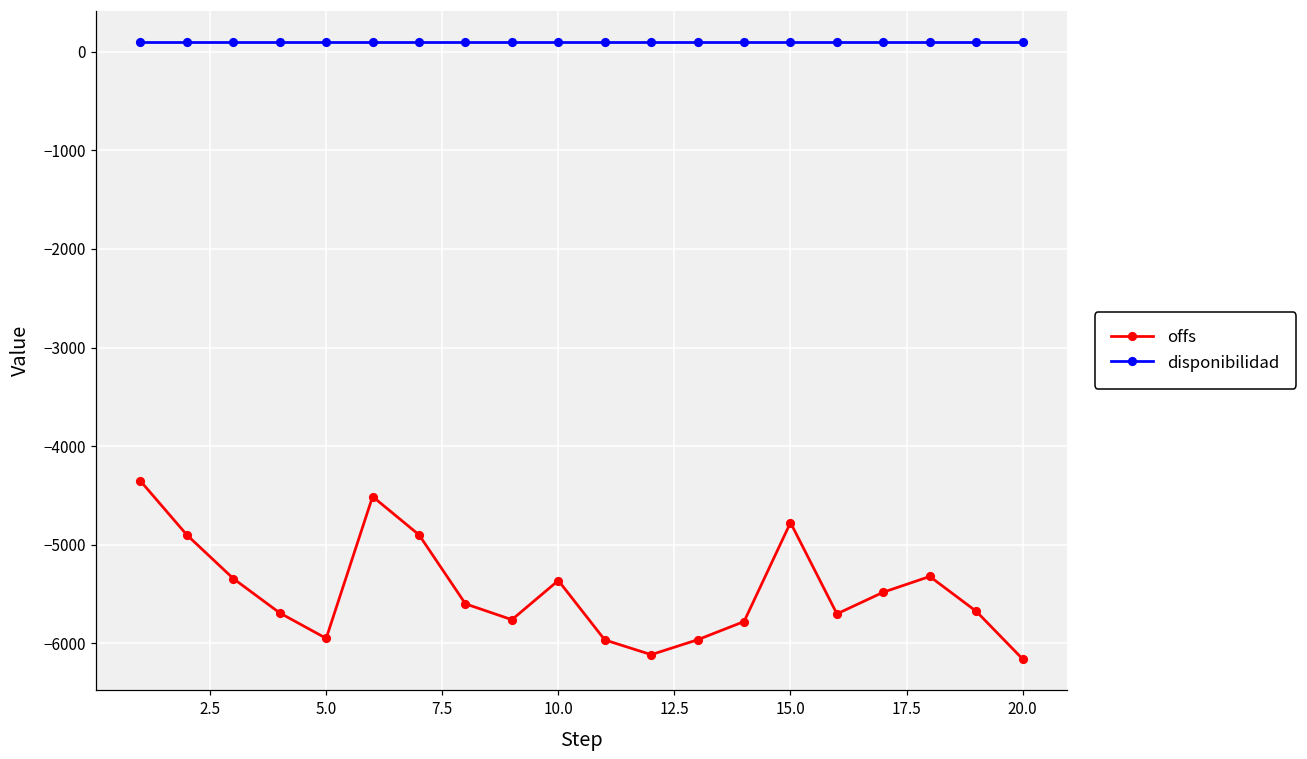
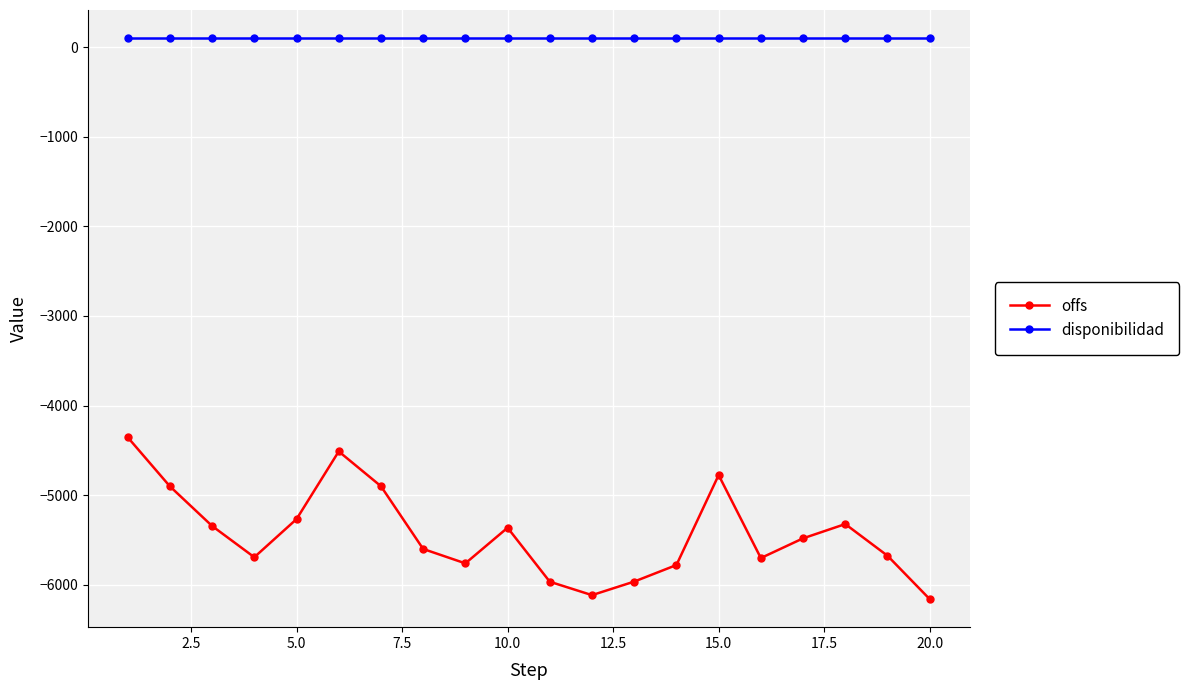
  {
    "offs": {
-     "5.0": -5900,
+     "5.0": -5300,
      "10.0": -5400,
      "15.0": -4800,
      "20.0": -6200
    },
    "disponibilidad": {
      "5.0": 100,
      "10.0": 100,
      "15.0": 100,
      "20.0": 100
    }
  }
